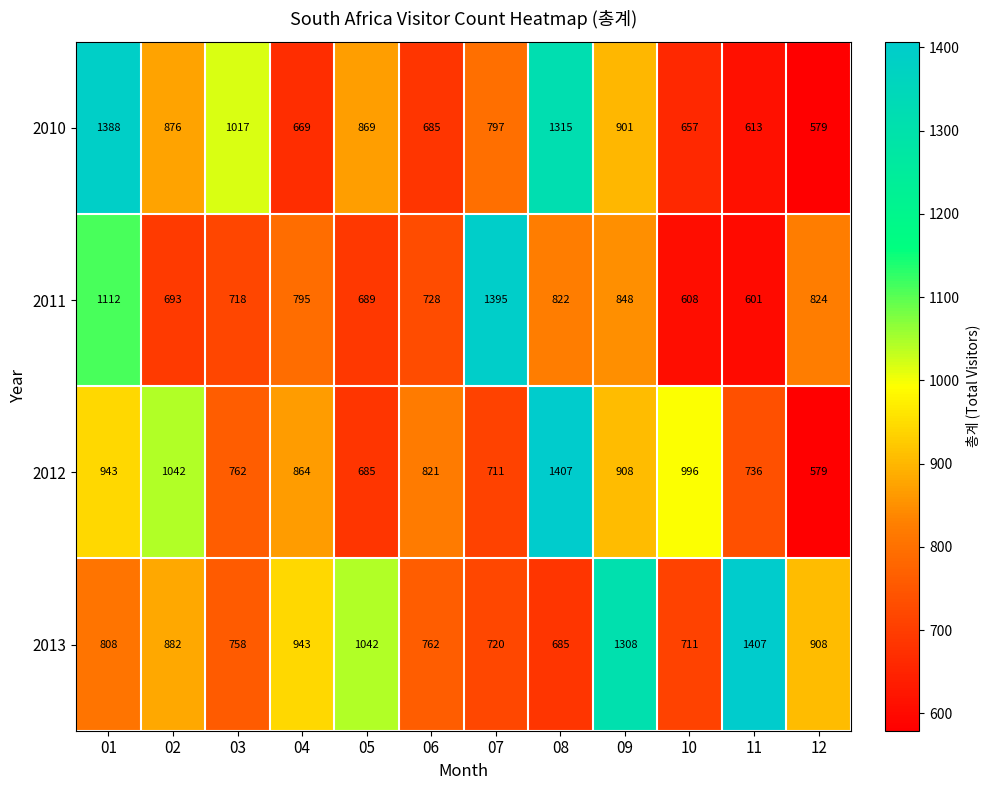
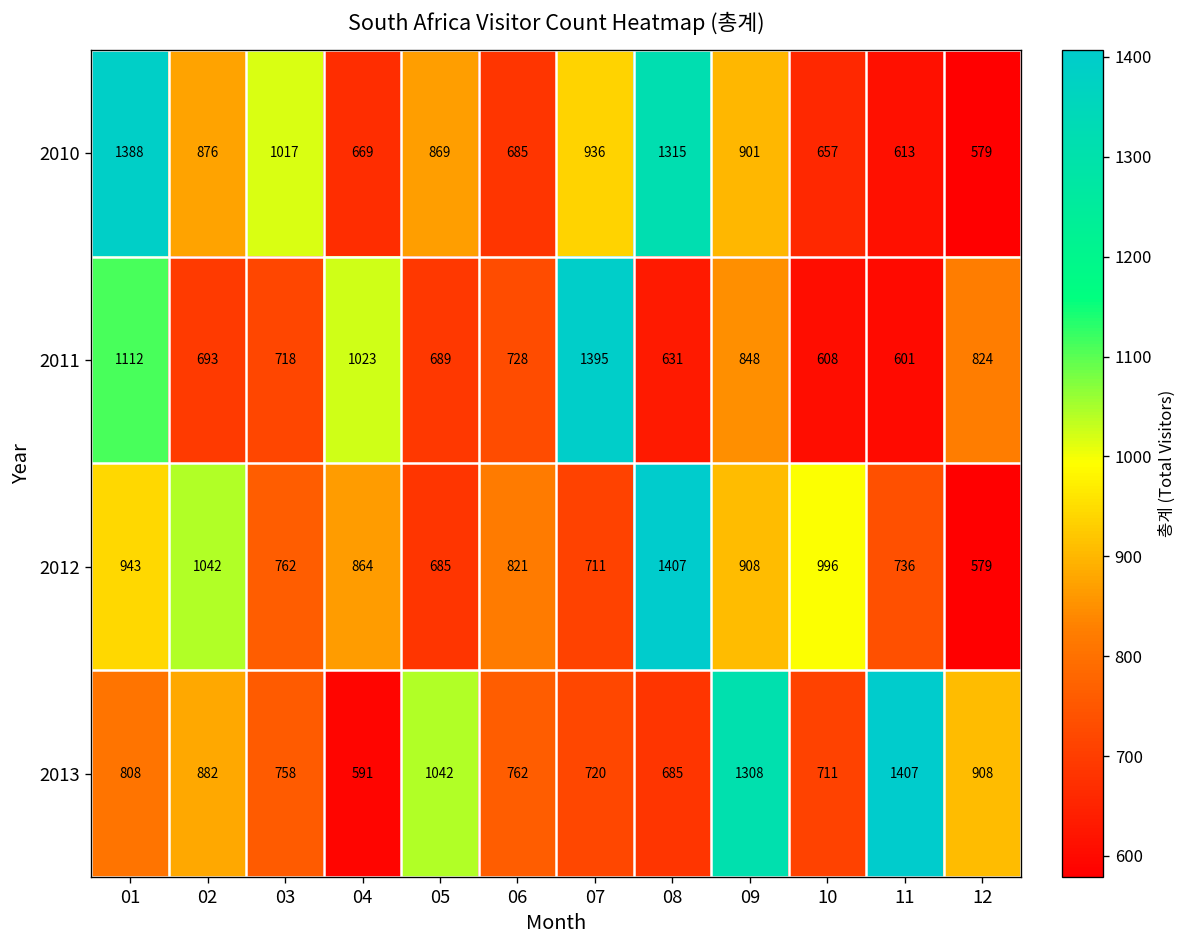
  {
    "2010": {
      "01": 1388,
      "02": 876,
      "03": 1017,
      "04": 669,
      "05": 869,
      "06": 685,
-     "07": 797,
+     "07": 936,
      "08": 1315,
      "09": 901,
      "10": 657,
      "11": 613,
      "12": 579
    },
    "2011": {
      "01": 1112,
      "02": 693,
      "03": 718,
-     "04": 795,
+     "04": 1023,
      "05": 689,
      "06": 728,
      "07": 1395,
-     "08": 822,
+     "08": 631,
      "09": 848,
      "10": 608,
      "11": 601,
      "12": 824
    },
    "2012": {
      "01": 943,
      "02": 1042,
      "03": 762,
      "04": 864,
      "05": 685,
      "06": 821,
      "07": 711,
      "08": 1407,
      "09": 908,
      "10": 996,
      "11": 736,
      "12": 579
    },
    "2013": {
      "01": 808,
      "02": 882,
      "03": 758,
-     "04": 943,
+     "04": 591,
      "05": 1042,
      "06": 762,
      "07": 720,
      "08": 685,
      "09": 1308,
      "10": 711,
      "11": 1407,
      "12": 908
    }
  }
